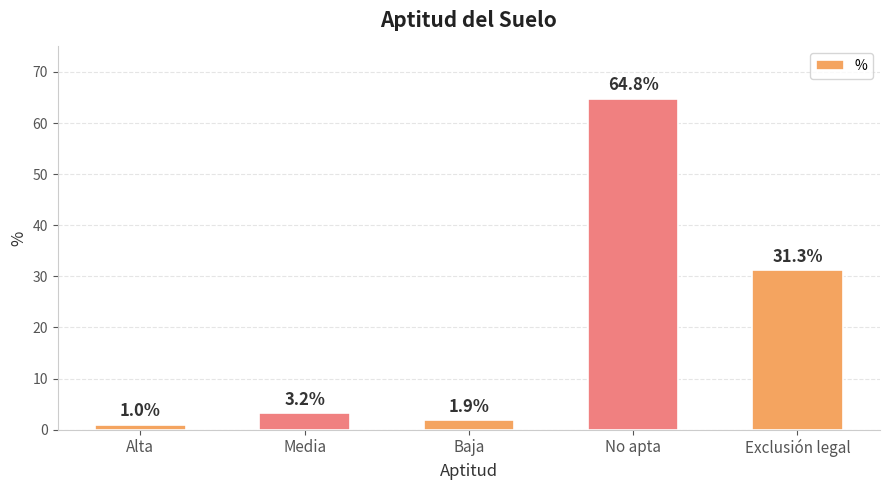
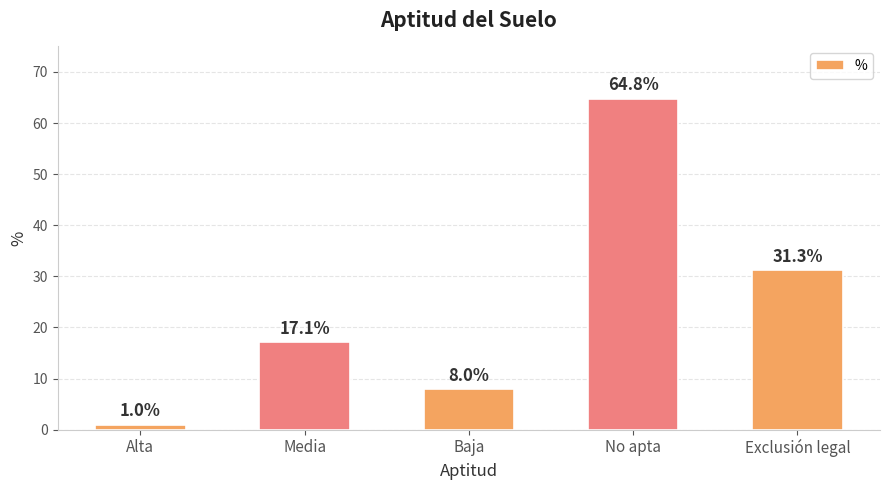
  {
    "Alta": "1.0%",
-   "Media": "3.2%",
-   "Baja": "1.9%",
+   "Media": "17.1%",
+   "Baja": "8.0%",
    "No apta": "64.8%",
    "Exclusión legal": "31.3%"
  }
